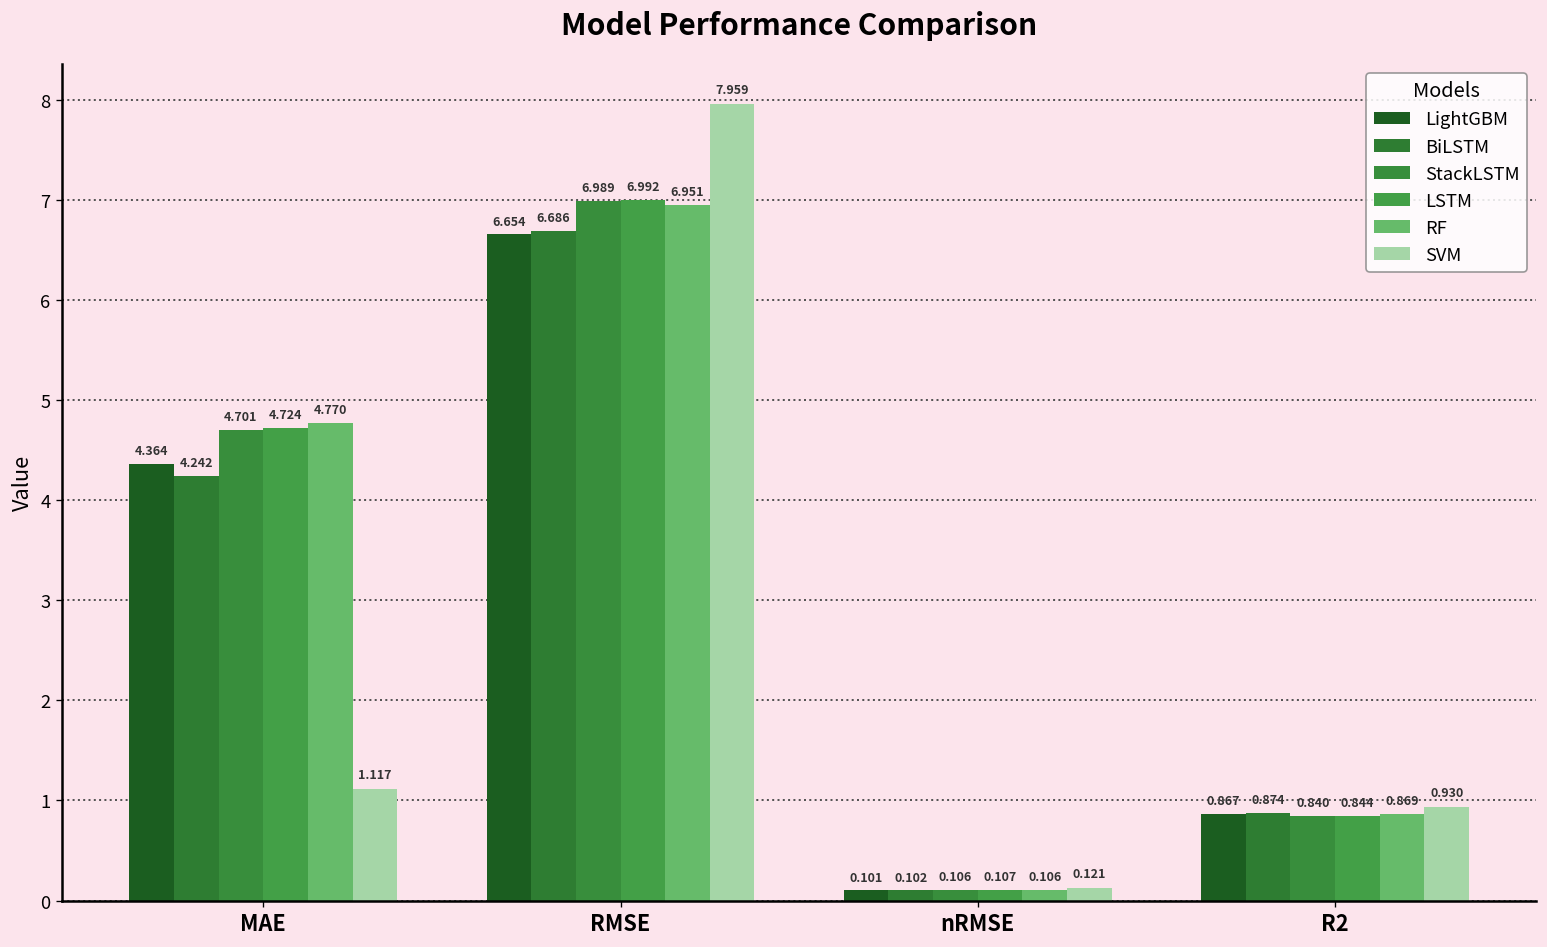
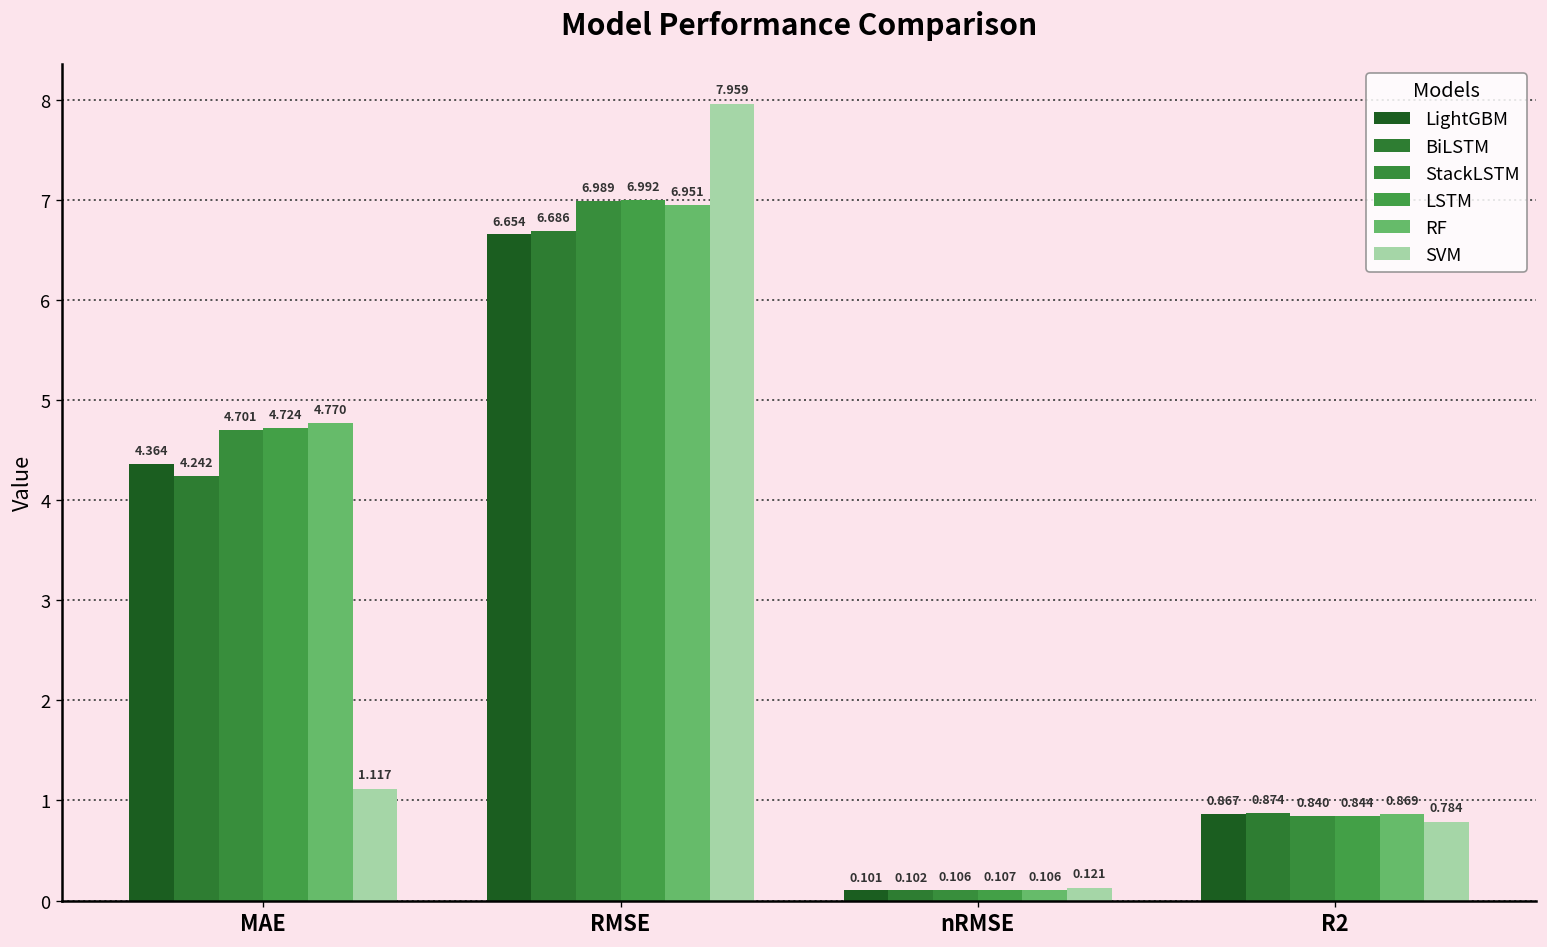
  {
    "SVM": {
      "MAE": 1.117,
      "RMSE": 7.959,
      "nRMSE": 0.121,
-     "R2": 0.930
+     "R2": 0.784
    }
  }
